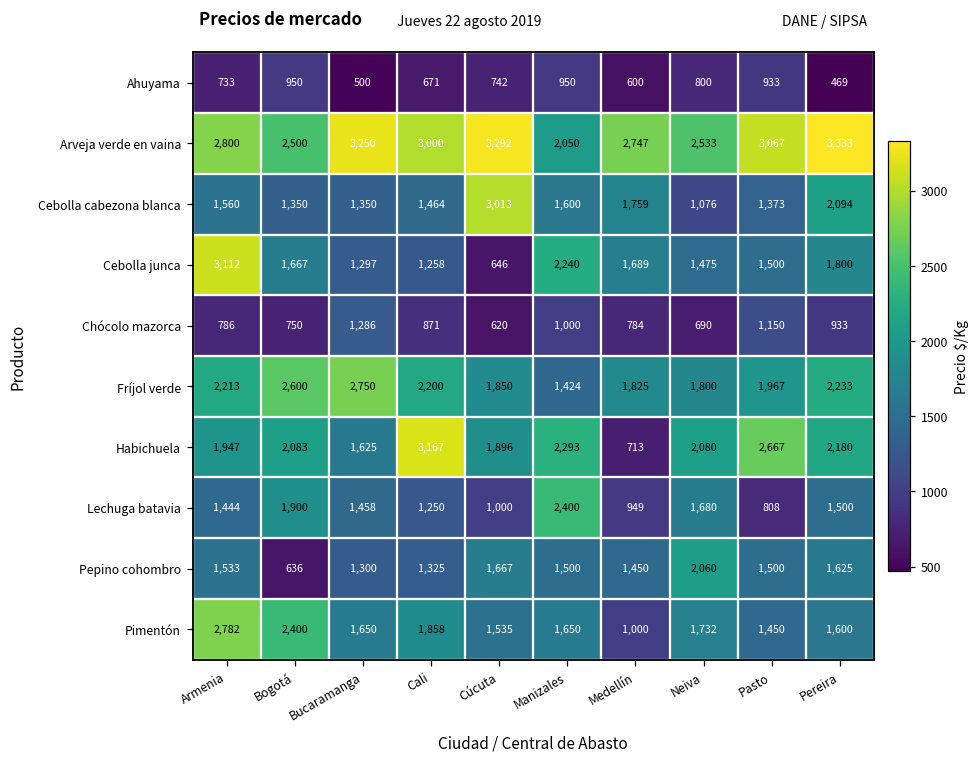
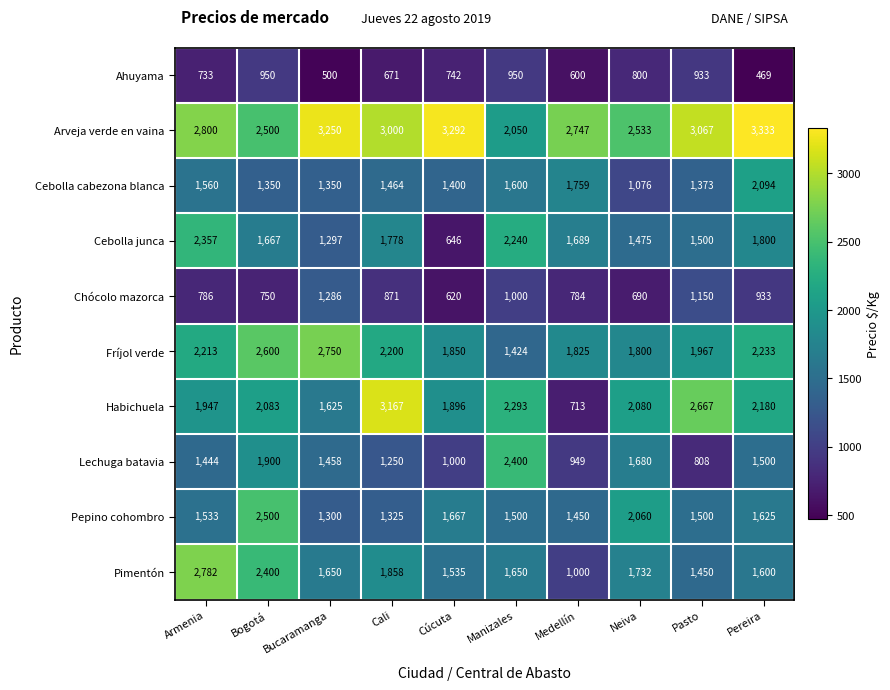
  {
    "Ahuyama": {
      "Armenia": "733",
      "Bogotá": "950",
      "Bucaramanga": "500",
      "Cali": "671",
      "Cúcuta": "742",
      "Manizales": "950",
      "Medellín": "600",
      "Neiva": "800",
      "Pasto": "933",
      "Pereira": "469"
    },
    "Arveja verde en vaina": {
      "Armenia": "2,800",
      "Bogotá": "2,500",
      "Bucaramanga": "3,250",
      "Cali": "3,000",
      "Cúcuta": "3,292",
      "Manizales": "2,050",
      "Medellín": "2,747",
      "Neiva": "2,533",
      "Pasto": "3,067",
      "Pereira": "3,333"
    },
    "Cebolla cabezona blanca": {
      "Armenia": "1,560",
      "Bogotá": "1,350",
      "Bucaramanga": "1,350",
      "Cali": "1,464",
-     "Cúcuta": "3,013",
+     "Cúcuta": "1,400",
      "Manizales": "1,600",
      "Medellín": "1,759",
      "Neiva": "1,076",
      "Pasto": "1,373",
      "Pereira": "2,094"
    },
    "Cebolla junca": {
-     "Armenia": "3,112",
+     "Armenia": "2,357",
      "Bogotá": "1,667",
      "Bucaramanga": "1,297",
-     "Cali": "1,258",
+     "Cali": "1,778",
      "Cúcuta": "646",
      "Manizales": "2,240",
      "Medellín": "1,689",
      "Neiva": "1,475",
      "Pasto": "1,500",
      "Pereira": "1,800"
    },
    "Chócolo mazorca": {
      "Armenia": "786",
      "Bogotá": "750",
      "Bucaramanga": "1,286",
      "Cali": "871",
      "Cúcuta": "620",
      "Manizales": "1,000",
      "Medellín": "784",
      "Neiva": "690",
      "Pasto": "1,150",
      "Pereira": "933"
    },
    "Fríjol verde": {
      "Armenia": "2,213",
      "Bogotá": "2,600",
      "Bucaramanga": "2,750",
      "Cali": "2,200",
      "Cúcuta": "1,850",
      "Manizales": "1,424",
      "Medellín": "1,825",
      "Neiva": "1,800",
      "Pasto": "1,967",
      "Pereira": "2,233"
    },
    "Habichuela": {
      "Armenia": "1,947",
      "Bogotá": "2,083",
      "Bucaramanga": "1,625",
      "Cali": "3,167",
      "Cúcuta": "1,896",
      "Manizales": "2,293",
      "Medellín": "713",
      "Neiva": "2,080",
      "Pasto": "2,667",
      "Pereira": "2,180"
    },
    "Lechuga batavia": {
      "Armenia": "1,444",
      "Bogotá": "1,900",
      "Bucaramanga": "1,458",
      "Cali": "1,250",
      "Cúcuta": "1,000",
      "Manizales": "2,400",
      "Medellín": "949",
      "Neiva": "1,680",
      "Pasto": "808",
      "Pereira": "1,500"
    },
    "Pepino cohombro": {
      "Armenia": "1,533",
-     "Bogotá": "636",
+     "Bogotá": "2,500",
      "Bucaramanga": "1,300",
      "Cali": "1,325",
      "Cúcuta": "1,667",
      "Manizales": "1,500",
      "Medellín": "1,450",
      "Neiva": "2,060",
      "Pasto": "1,500",
      "Pereira": "1,625"
    },
    "Pimentón": {
      "Armenia": "2,782",
      "Bogotá": "2,400",
      "Bucaramanga": "1,650",
      "Cali": "1,858",
      "Cúcuta": "1,535",
      "Manizales": "1,650",
      "Medellín": "1,000",
      "Neiva": "1,732",
      "Pasto": "1,450",
      "Pereira": "1,600"
    }
  }
